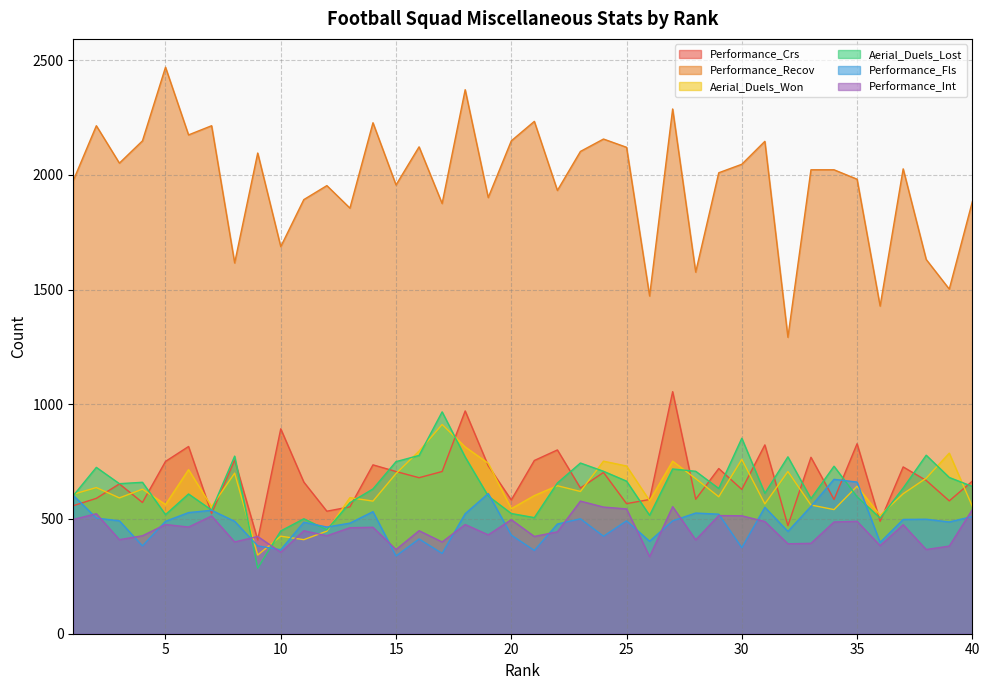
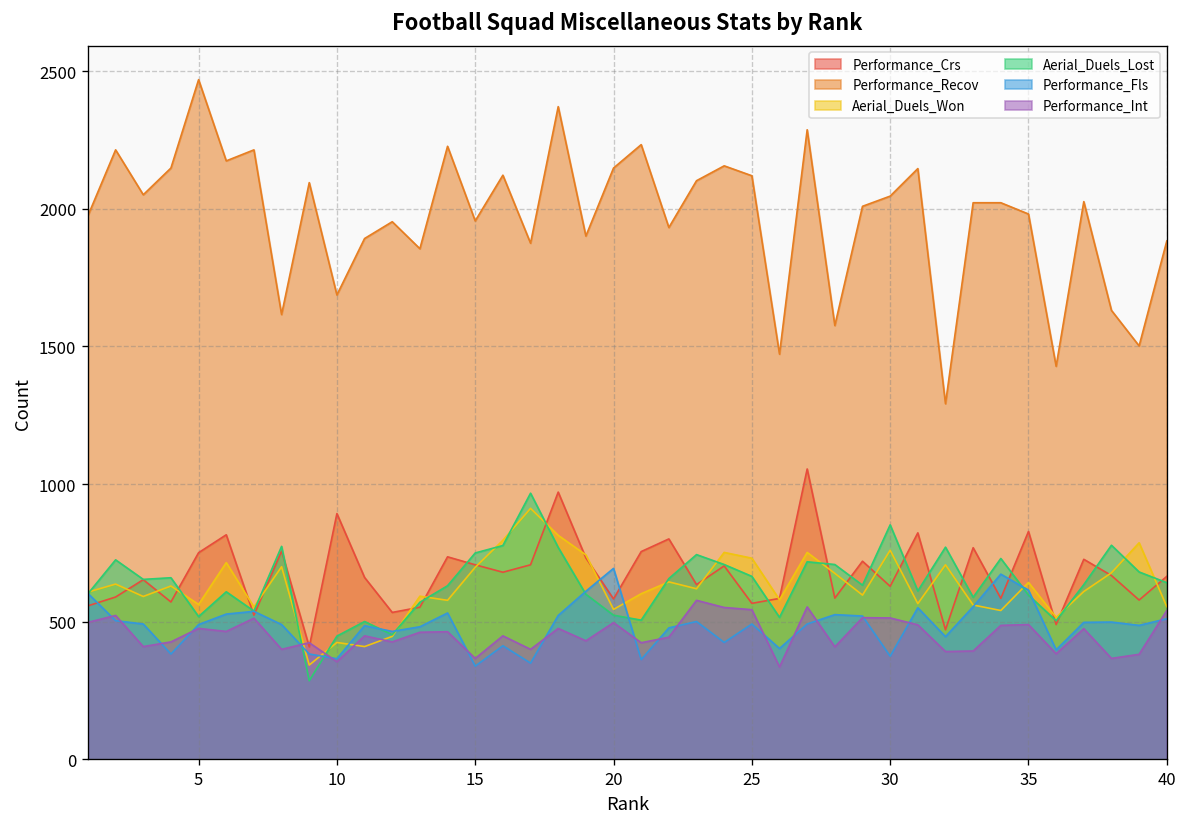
  {
    "Aerial_Duels_Won": {
      "5": 560,
      "10": 430,
      "20": 550,
      "25": 730,
      "30": 760,
      "35": 640,
      "40": 560
    },
    "Aerial_Duels_Lost": {
      "5": 520,
      "10": 450,
      "15": 750,
      "20": 520,
      "25": 670,
      "30": 850,
      "35": 600,
      "40": 640
    },
    "Performance_Fls": {
      "5": 490,
      "10": 370,
      "15": 340,
-     "20": 430,
+     "20": 690,
      "25": 490,
      "30": 380,
-     "35": 660,
+     "35": 620,
      "40": 510
    },
    "Performance_Int": {
      "5": 480,
      "10": 360,
      "15": 370,
      "20": 500,
      "25": 540,
      "30": 510,
      "35": 490,
      "40": 540
    }
  }
